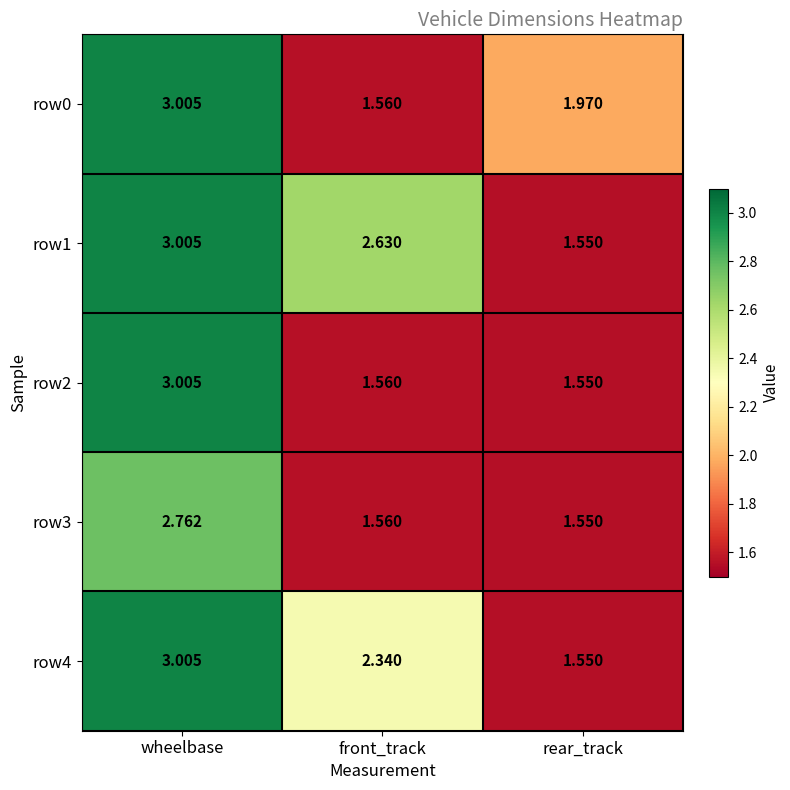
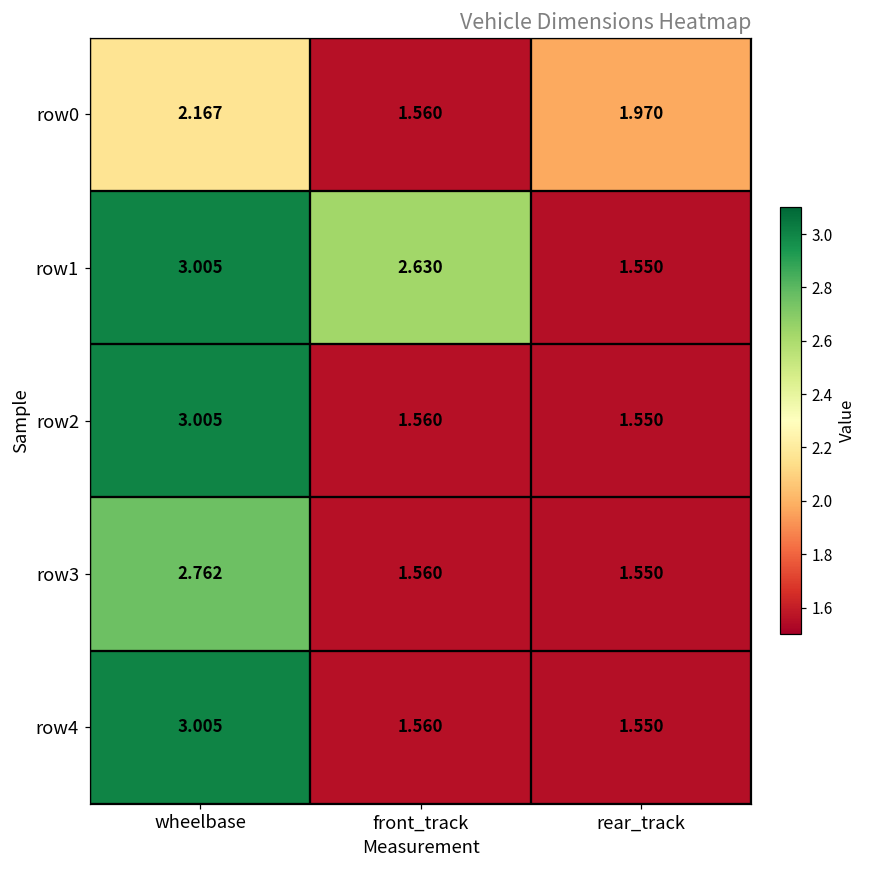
  {
    "row0": {
-     "wheelbase": 3.005,
+     "wheelbase": 2.167,
      "front_track": 1.560,
      "rear_track": 1.970
    },
    "row1": {
      "wheelbase": 3.005,
      "front_track": 2.630,
      "rear_track": 1.550
    },
    "row2": {
      "wheelbase": 3.005,
      "front_track": 1.560,
      "rear_track": 1.550
    },
    "row3": {
      "wheelbase": 2.762,
      "front_track": 1.560,
      "rear_track": 1.550
    },
    "row4": {
      "wheelbase": 3.005,
-     "front_track": 2.340,
+     "front_track": 1.560,
      "rear_track": 1.550
    }
  }
